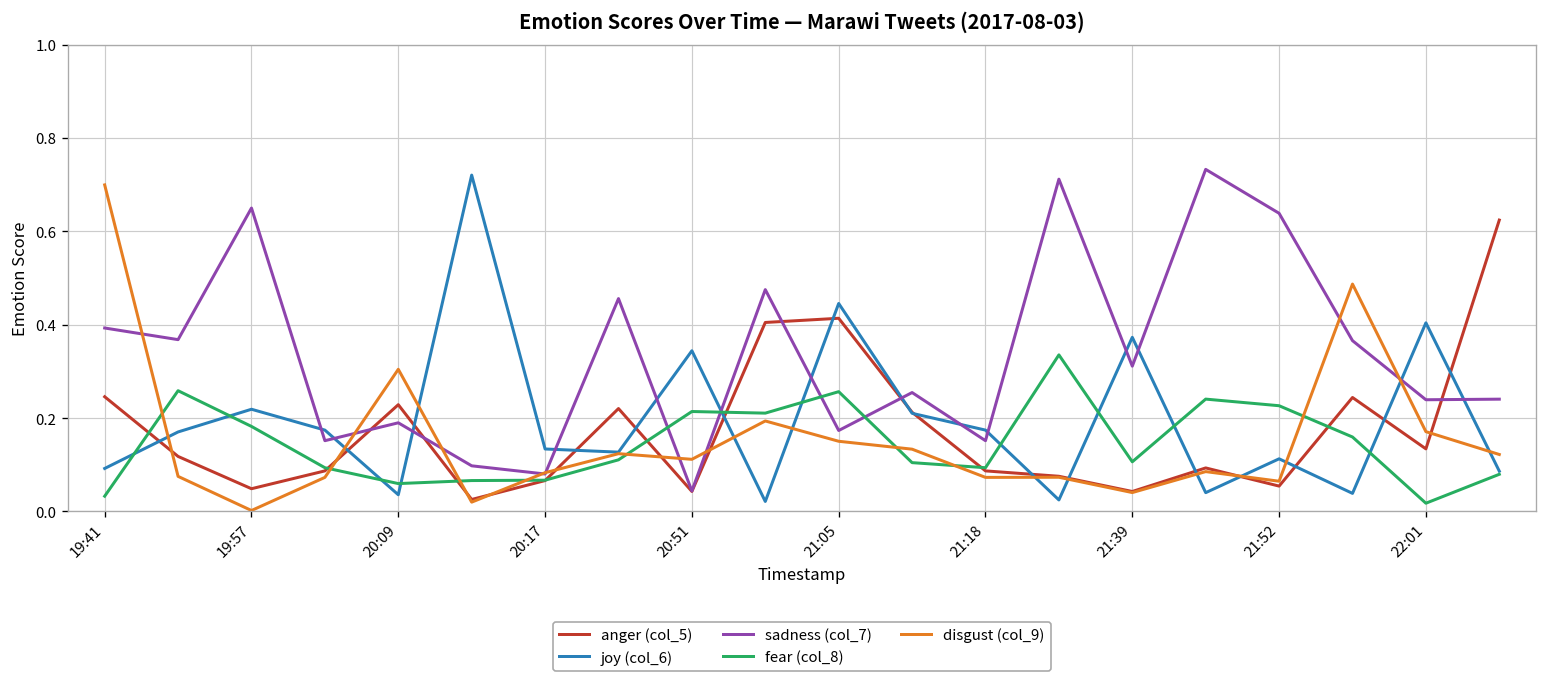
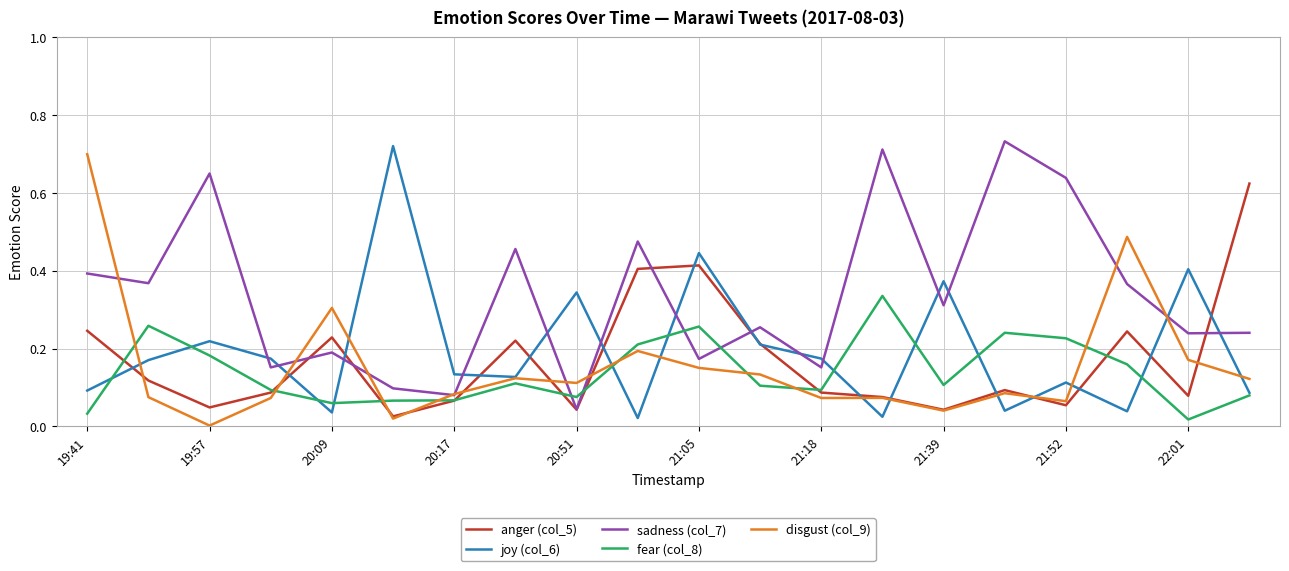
  {
    "anger (col_5)": {
      "19:41": 0.25,
      "19:57": 0.05,
      "20:09": 0.23,
      "21:05": 0.41,
      "21:18": 0.09,
      "21:52": 0.05,
-     "22:01": 0.13
+     "22:01": 0.08
    },
    "joy (col_6)": {
      "19:41": 0.09,
      "19:57": 0.22,
      "20:09": 0.04,
      "20:17": 0.13,
      "20:51": 0.34,
      "21:05": 0.45,
      "21:18": 0.17,
      "21:39": 0.37,
      "21:52": 0.11,
      "22:01": 0.40
    },
    "sadness (col_7)": {
      "19:41": 0.39,
      "19:57": 0.65,
      "20:09": 0.19,
      "21:05": 0.17,
      "21:18": 0.15,
      "21:39": 0.31,
      "21:52": 0.64,
      "22:01": 0.24
    },
    "fear (col_8)": {
      "19:41": 0.03,
      "19:57": 0.18,
      "20:09": 0.06,
-     "20:51": 0.21,
+     "20:51": 0.08,
      "21:05": 0.26,
      "21:18": 0.09,
      "21:39": 0.11,
      "21:52": 0.23,
      "22:01": 0.02
    },
    "disgust (col_9)": {
      "19:41": 0.70,
      "19:57": 0.00,
      "20:09": 0.30,
      "20:51": 0.11,
      "21:05": 0.15,
      "21:18": 0.07,
      "21:52": 0.06,
      "22:01": 0.17
    }
  }
